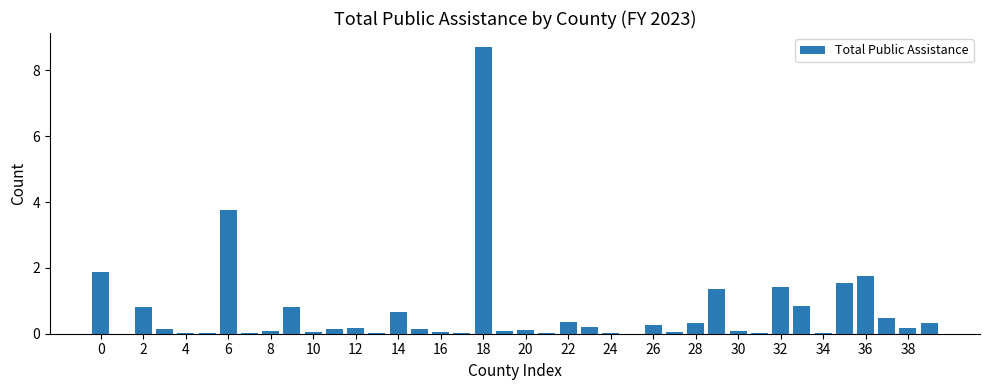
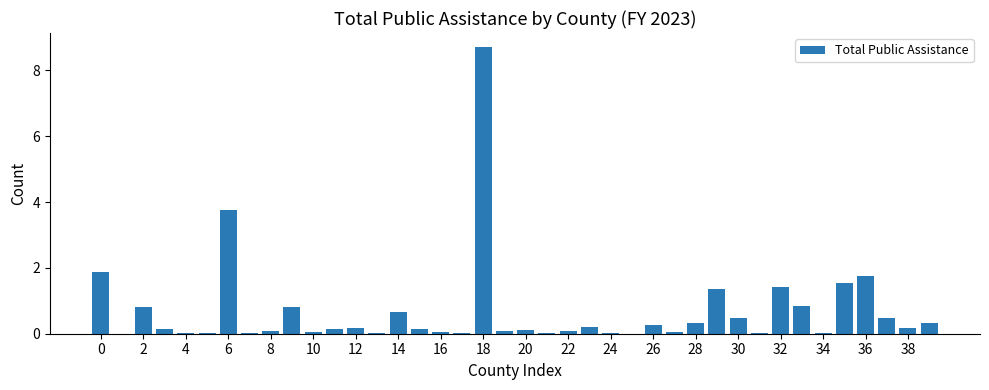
  {
    "0": 1.9,
    "2": 0.8,
    "6": 3.8,
    "8": 0.1,
    "12": 0.2,
    "14": 0.7,
    "18": 8.7,
    "20": 0.1,
-   "22": 0.4,
+   "22": 0.1,
    "26": 0.3,
    "28": 0.3,
-   "30": 0.1,
+   "30": 0.5,
    "32": 1.4,
    "36": 1.8,
    "38": 0.2
  }
